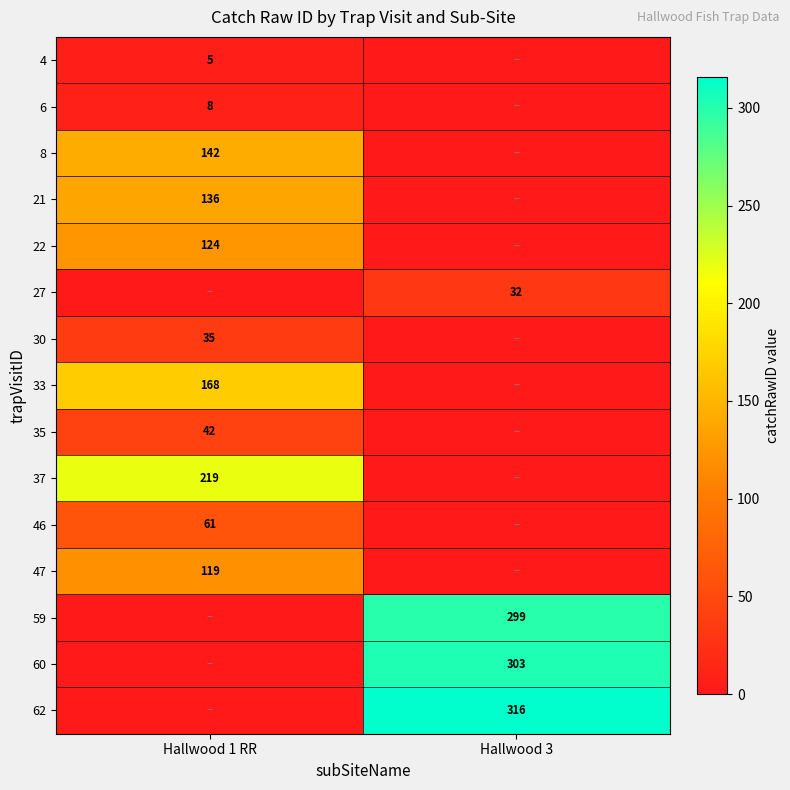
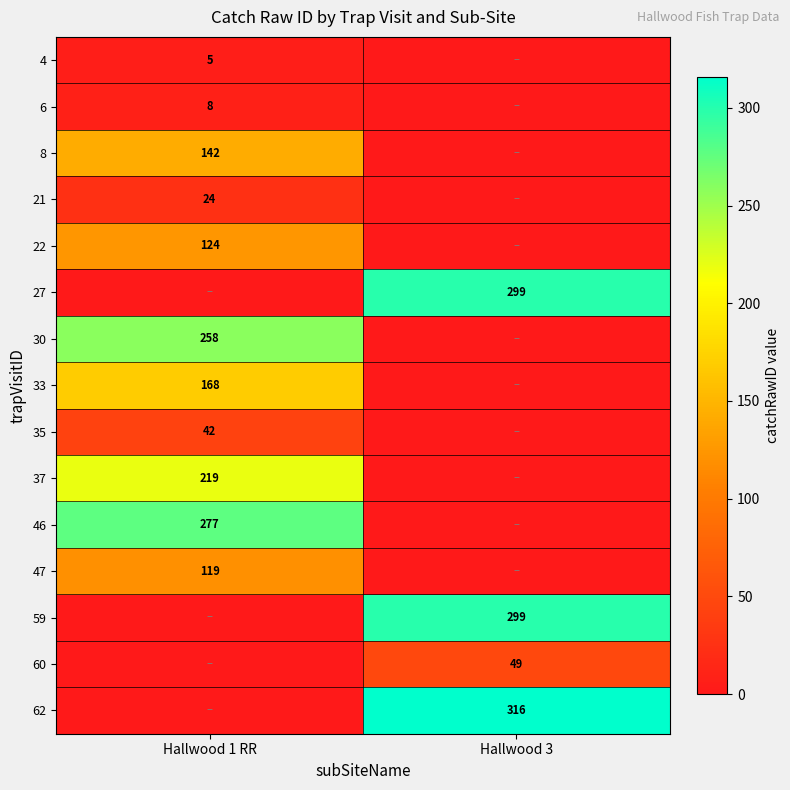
  {
    "4": {
      "Hallwood 1 RR": 5
    },
    "6": {
      "Hallwood 1 RR": 8
    },
    "8": {
      "Hallwood 1 RR": 142
    },
    "21": {
-     "Hallwood 1 RR": 136
+     "Hallwood 1 RR": 24
    },
    "22": {
      "Hallwood 1 RR": 124
    },
    "27": {
-     "Hallwood 3": 32
+     "Hallwood 3": 299
    },
    "30": {
-     "Hallwood 1 RR": 35
+     "Hallwood 1 RR": 258
    },
    "33": {
      "Hallwood 1 RR": 168
    },
    "35": {
      "Hallwood 1 RR": 42
    },
    "37": {
      "Hallwood 1 RR": 219
    },
    "46": {
-     "Hallwood 1 RR": 61
+     "Hallwood 1 RR": 277
    },
    "47": {
      "Hallwood 1 RR": 119
    },
    "59": {
      "Hallwood 3": 299
    },
    "60": {
-     "Hallwood 3": 303
+     "Hallwood 3": 49
    },
    "62": {
      "Hallwood 3": 316
    }
  }
